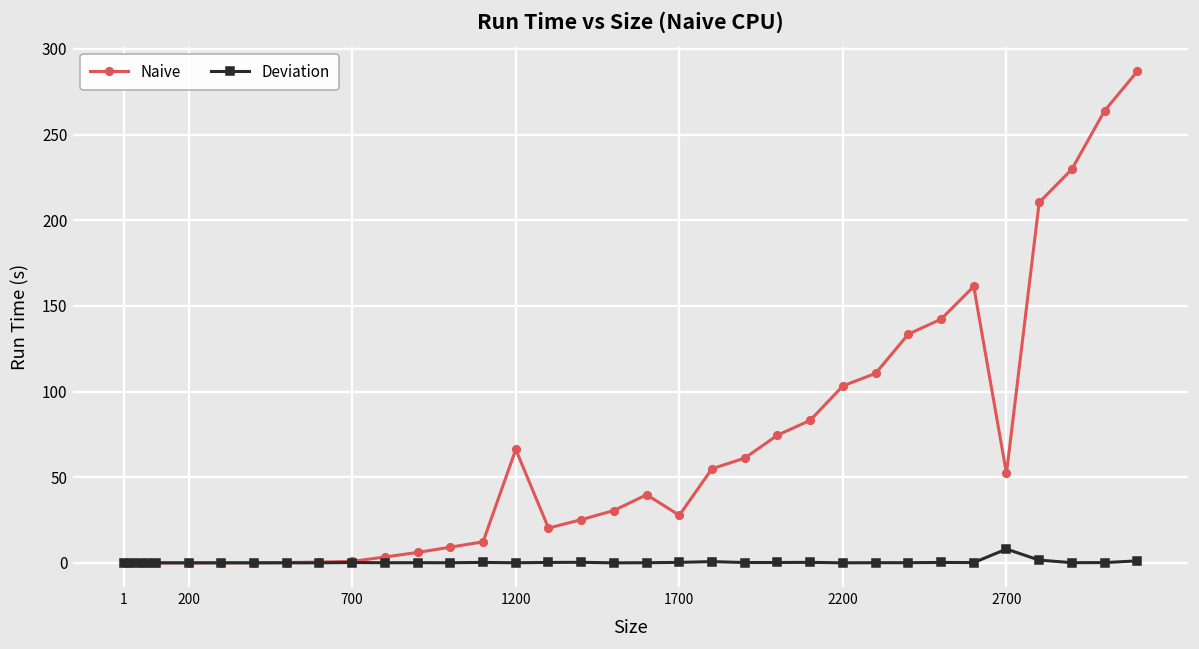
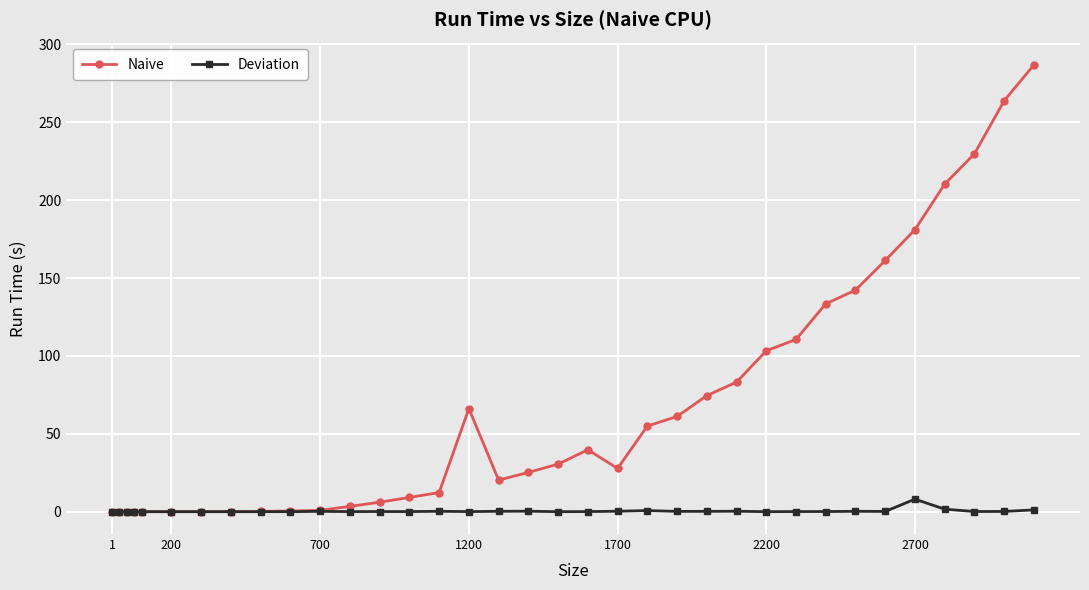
  {
    "Naive": {
      "1200": 66,
      "1700": 28,
      "2200": 103,
-     "2700": 52
+     "2700": 181
    },
    "Deviation": {
      "1200": 0,
      "1700": 0,
      "2200": 0,
      "2700": 8
    }
  }
